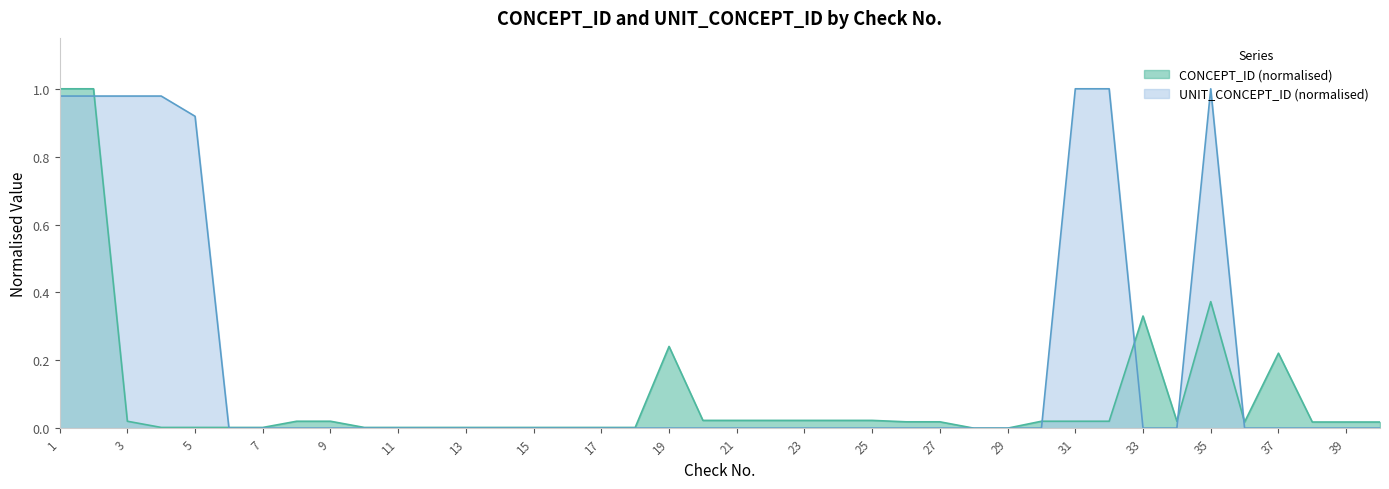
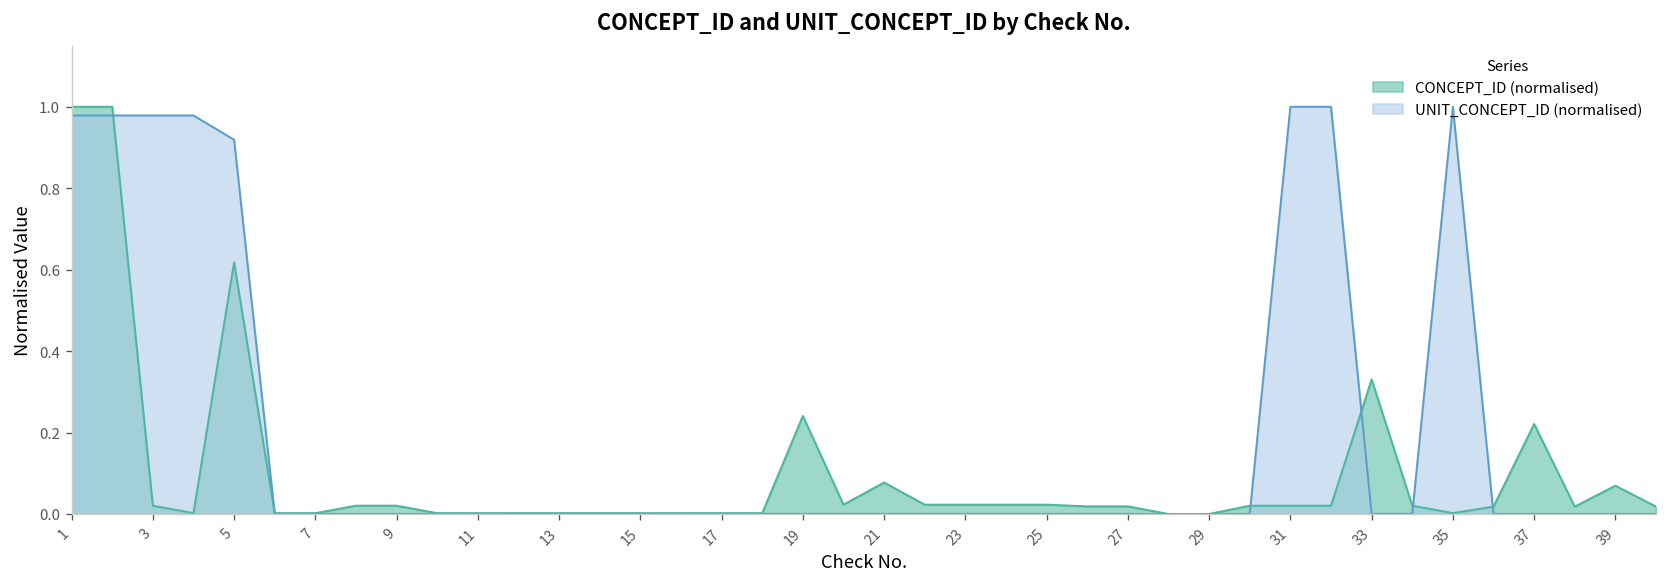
  {
    "CONCEPT_ID (normalised)": {
      "1": 1.00,
      "3": 0.02,
-     "5": 0.00,
+     "5": 0.62,
      "9": 0.02,
      "19": 0.24,
-     "21": 0.02,
+     "21": 0.08,
      "23": 0.02,
      "25": 0.02,
      "27": 0.02,
      "31": 0.02,
      "33": 0.33,
-     "35": 0.37,
+     "35": 0.00,
      "37": 0.22,
-     "39": 0.02
+     "39": 0.07
    },
    "UNIT_CONCEPT_ID (normalised)": {
      "1": 0.98,
      "3": 0.98,
      "5": 0.92,
      "9": 0.00,
      "19": 0.00,
      "21": 0.00,
      "23": 0.00,
      "25": 0.00,
      "27": 0.00,
      "31": 1.00,
      "33": 0.00,
      "35": 1.00,
      "37": 0.00,
      "39": 0.00
    }
  }
